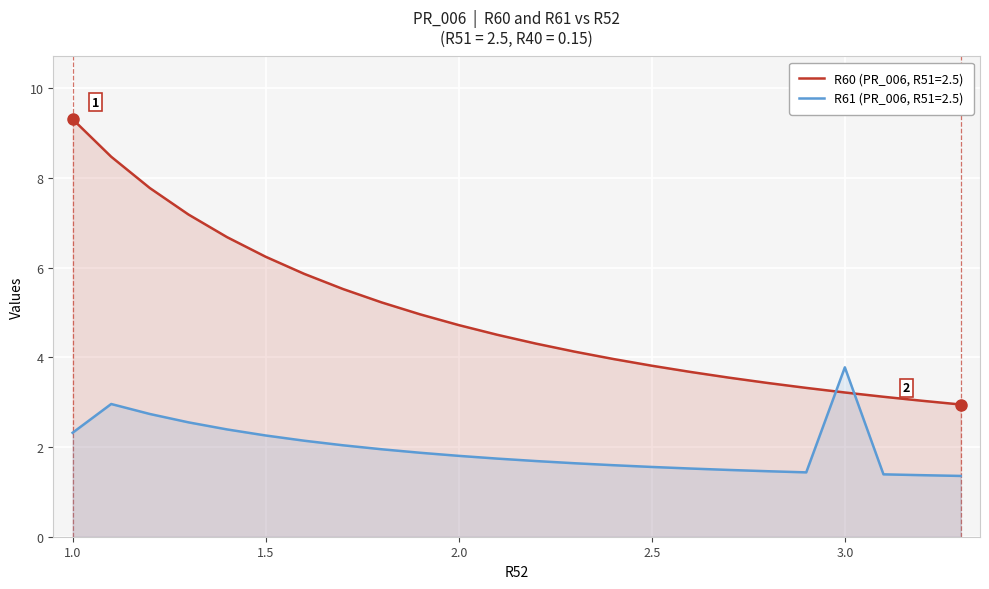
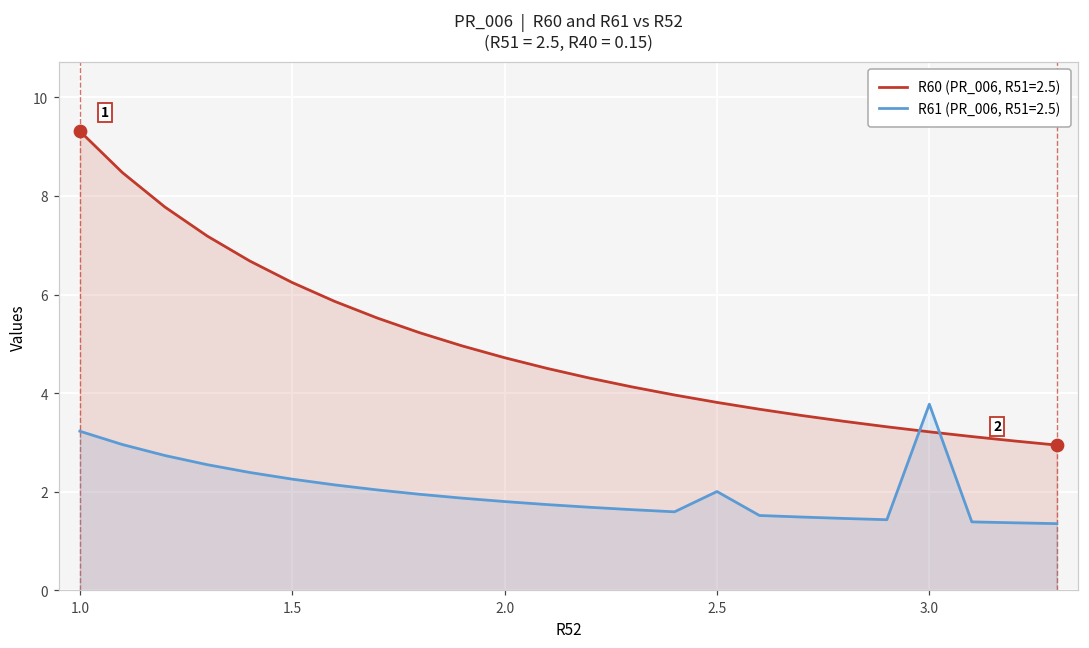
  {
    "R61 (PR_006, R51=2.5)": {
-     "1.0": 2.3,
+     "1.0": 3.2,
      "1.5": 2.3,
      "2.0": 1.8,
-     "2.5": 1.6,
+     "2.5": 2.0,
      "3.0": 3.8
    }
  }
